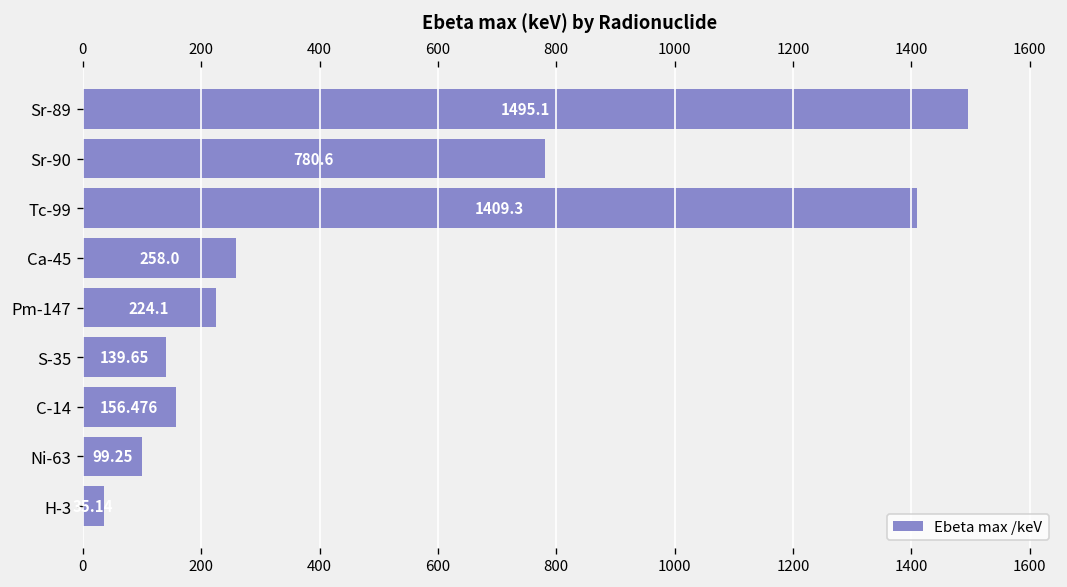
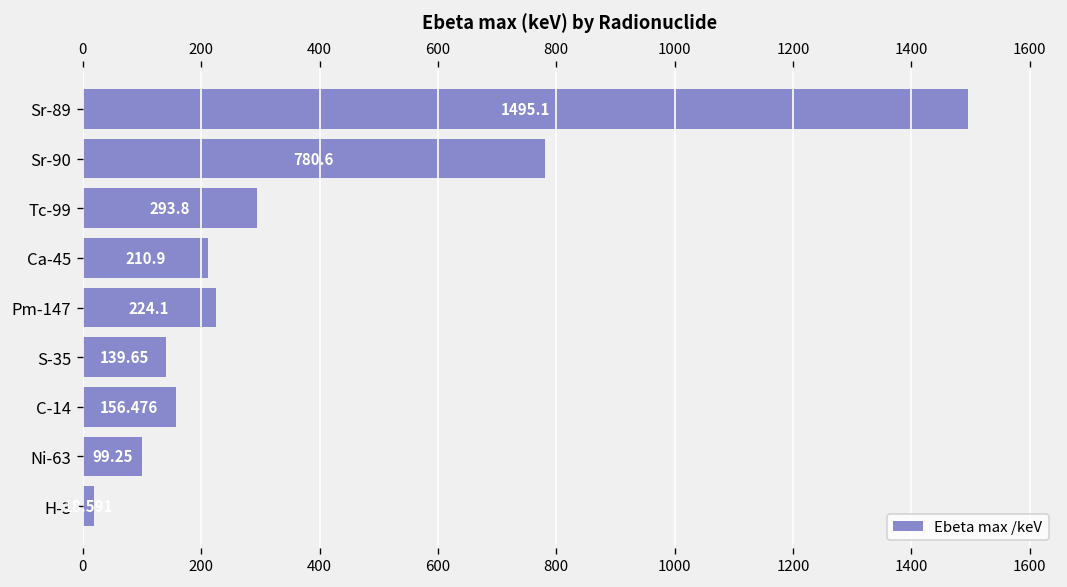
  {
    "Sr-89": 1495.1,
    "Sr-90": 780.6,
-   "Tc-99": 1409.3,
-   "Ca-45": 258.0,
+   "Tc-99": 293.8,
+   "Ca-45": 210.9,
    "Pm-147": 224.1,
    "S-35": 139.65,
    "C-14": 156.476,
    "Ni-63": 99.25,
-   "H-3": 40
+   "H-3": 20
  }
